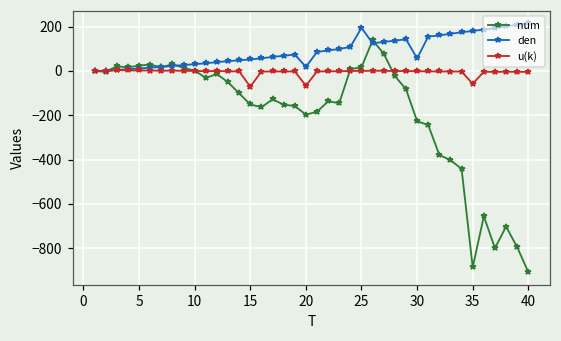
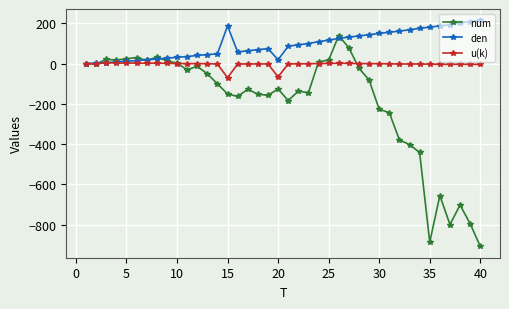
  {
    "num": {
      "5": 20,
      "15": -150,
-     "20": -200,
+     "20": -130,
      "25": 20,
      "30": -230,
      "35": -890,
      "40": -910
    },
    "den": {
      "10": 30,
-     "15": 50,
+     "15": 190,
      "20": 20,
-     "25": 190,
-     "30": 60,
+     "25": 120,
+     "30": 150,
      "35": 180
    },
    "u(k)": {
      "15": -70,
      "20": -70,
      "25": 0,
      "30": 0,
-     "35": -60,
+     "35": 0,
      "40": 0
    }
  }
